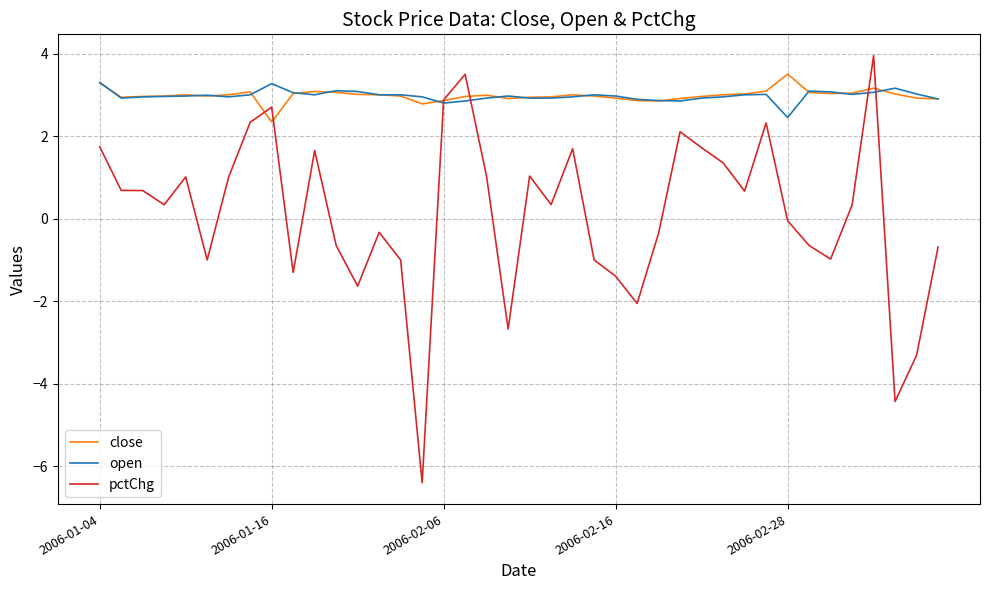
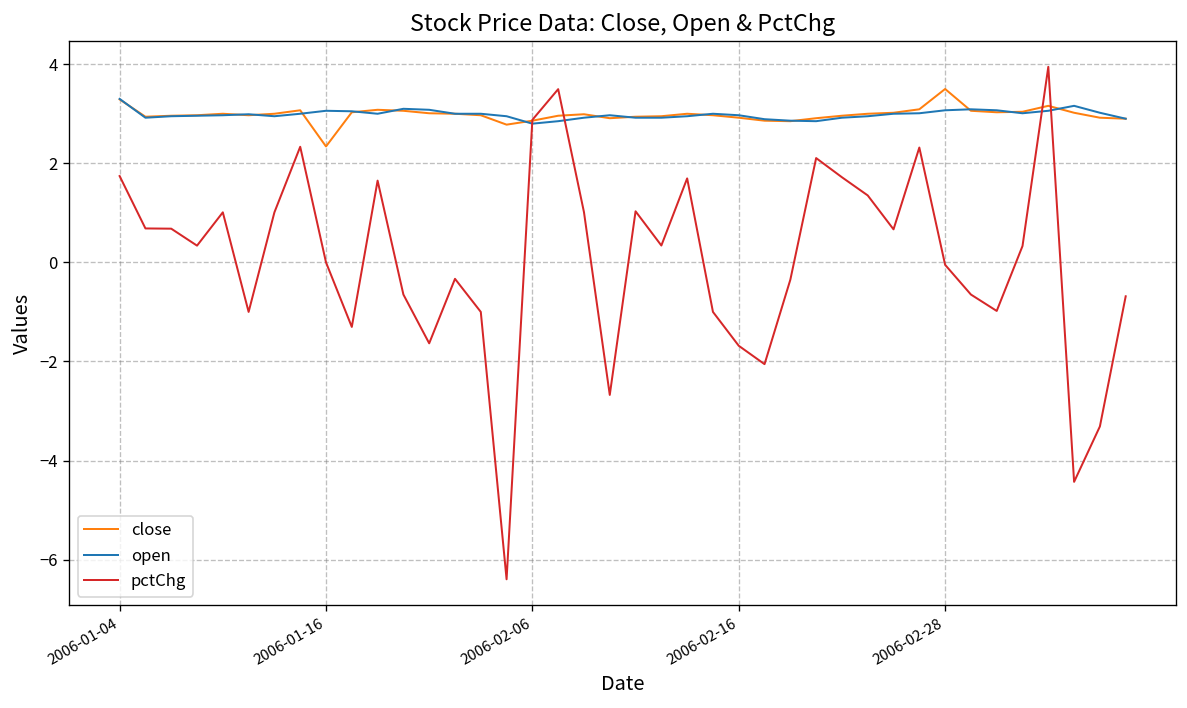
  {
    "close": {
      "2006-01-16": 2.3,
      "2006-02-28": 3.5
    },
    "open": {
-     "2006-01-16": 3.3,
-     "2006-02-28": 2.5
+     "2006-01-16": 3.1,
+     "2006-02-28": 3.1
    },
    "pctChg": {
      "2006-01-04": 1.7,
-     "2006-01-16": 2.7,
-     "2006-02-16": -1.4,
+     "2006-01-16": 0.0,
+     "2006-02-16": -1.7,
      "2006-02-28": 0.0
    }
  }
